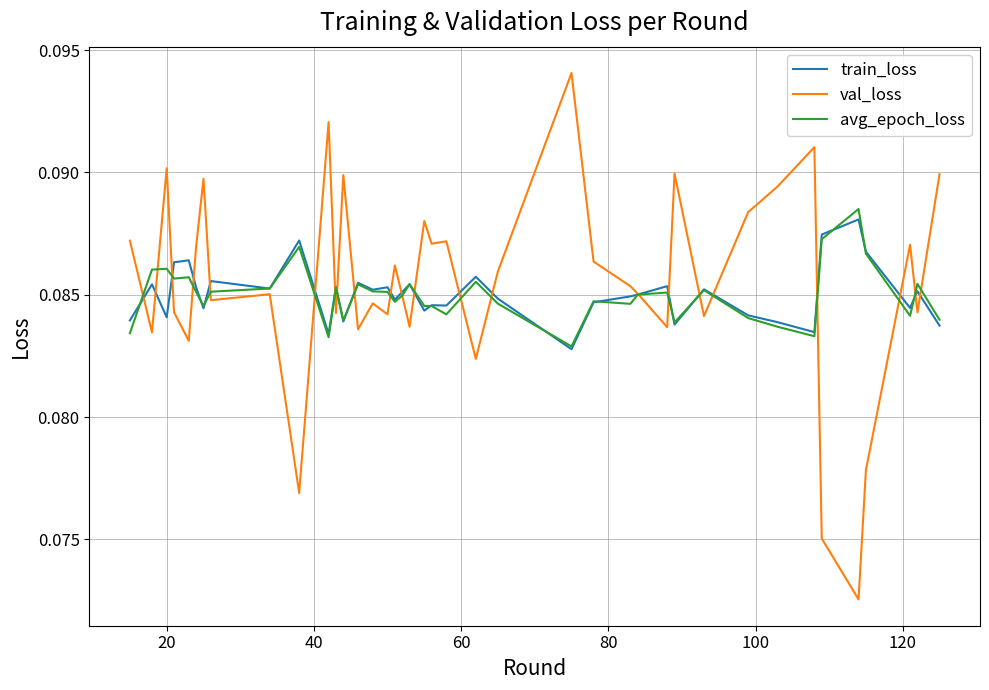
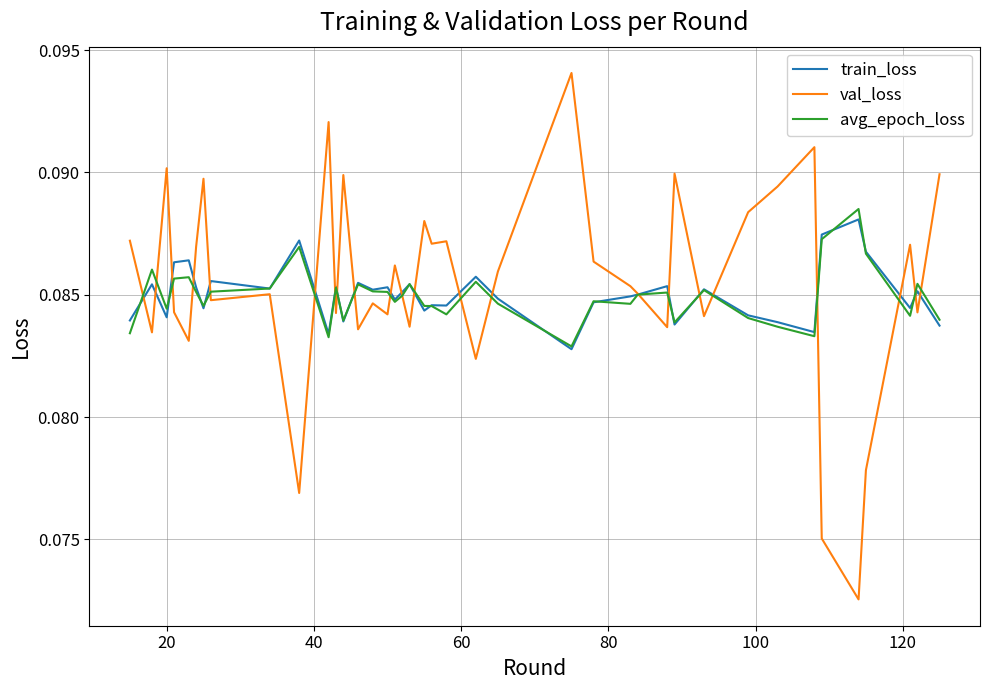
  {
    "train_loss": {
      "20": 0.0841
    },
    "val_loss": {
      "20": 0.0902
    },
    "avg_epoch_loss": {
-     "20": 0.0861
+     "20": 0.0844
    }
  }
